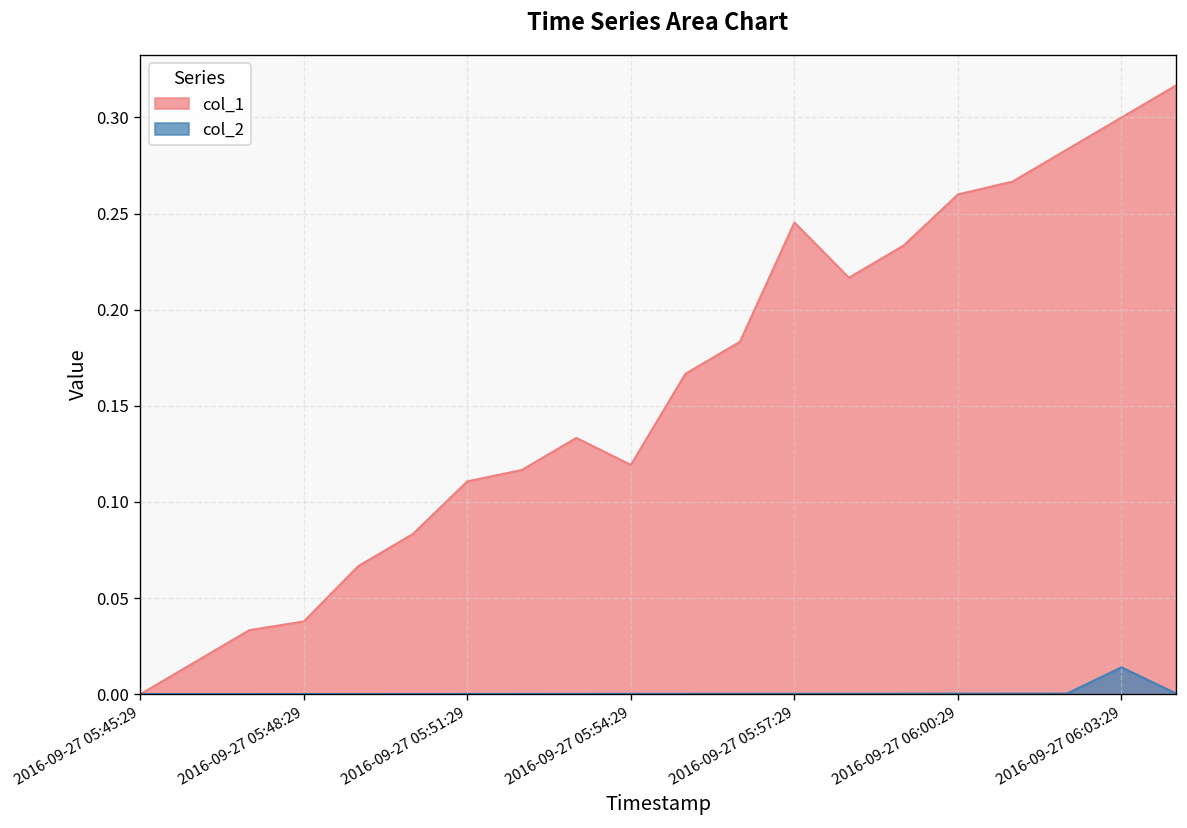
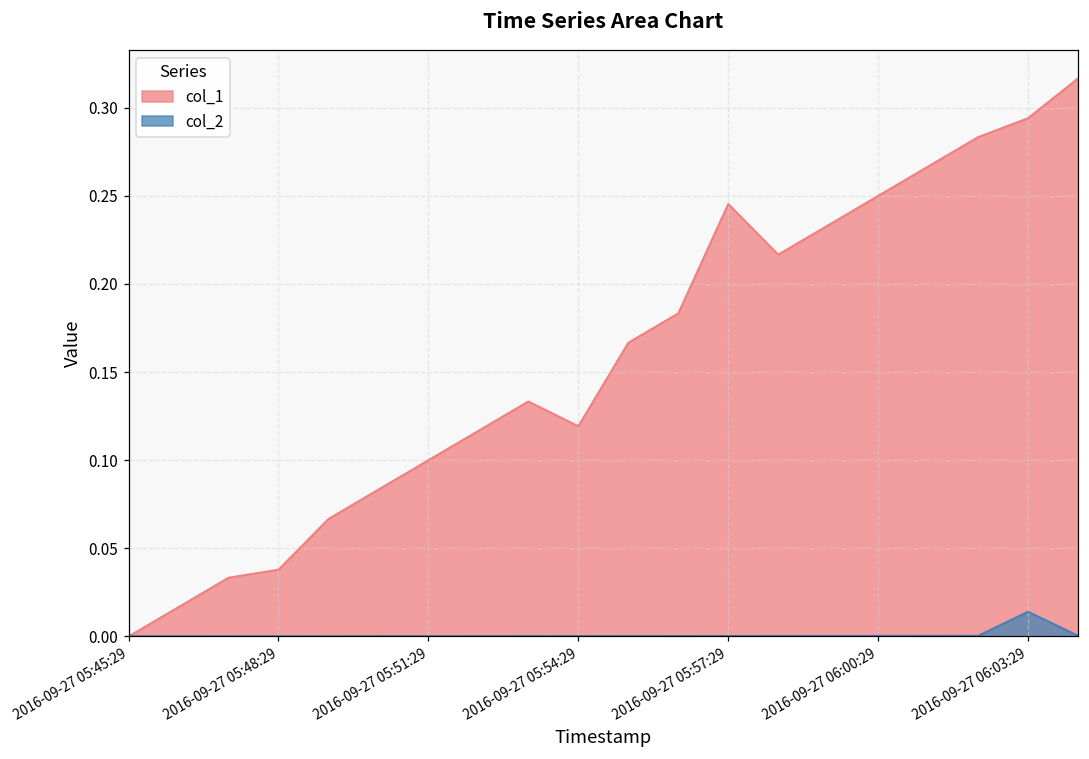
  {
    "col_1": {
      "2016-09-27 05:48:29": 0.038,
-     "2016-09-27 05:51:29": 0.111,
+     "2016-09-27 05:51:29": 0.100,
      "2016-09-27 05:54:29": 0.119,
      "2016-09-27 05:57:29": 0.245,
-     "2016-09-27 06:00:29": 0.26,
-     "2016-09-27 06:03:29": 0.300
+     "2016-09-27 06:00:29": 0.25,
+     "2016-09-27 06:03:29": 0.294
    },
    "col_2": {
      "2016-09-27 05:48:29": 0.000,
      "2016-09-27 05:51:29": 0.000,
      "2016-09-27 05:54:29": 0.000,
      "2016-09-27 05:57:29": 0.000,
      "2016-09-27 06:00:29": 0.000,
      "2016-09-27 06:03:29": 0.014
    }
  }
